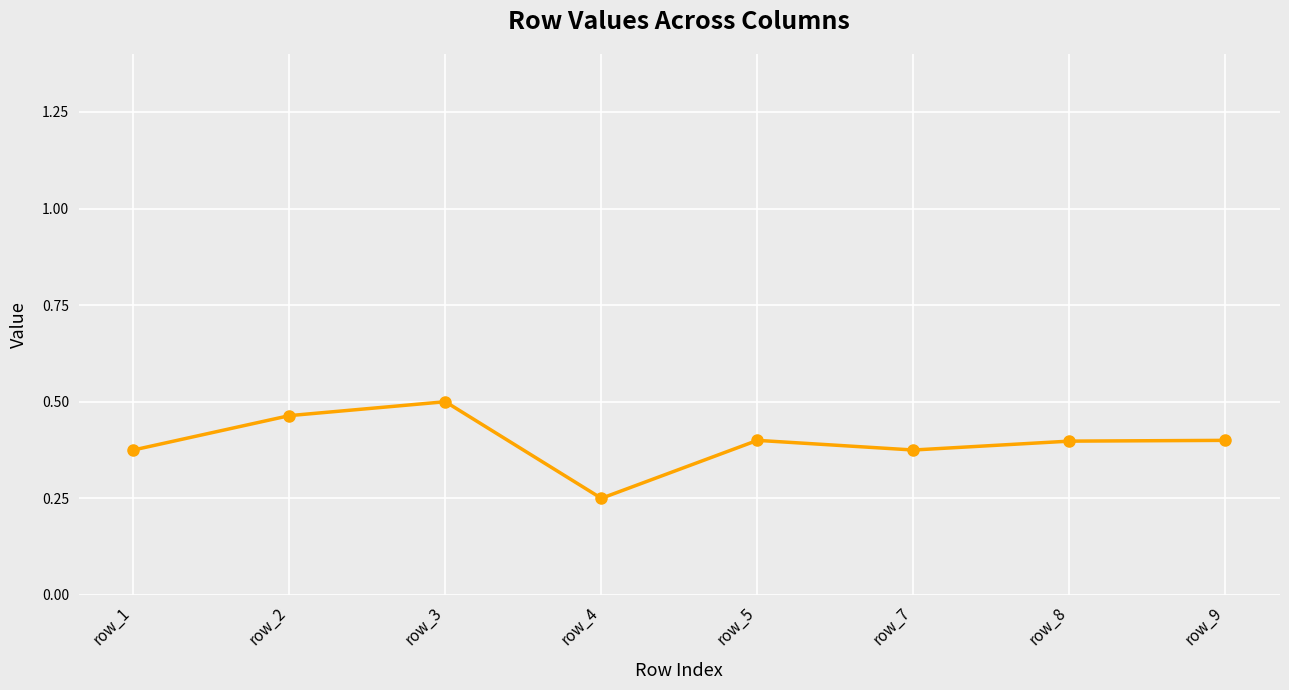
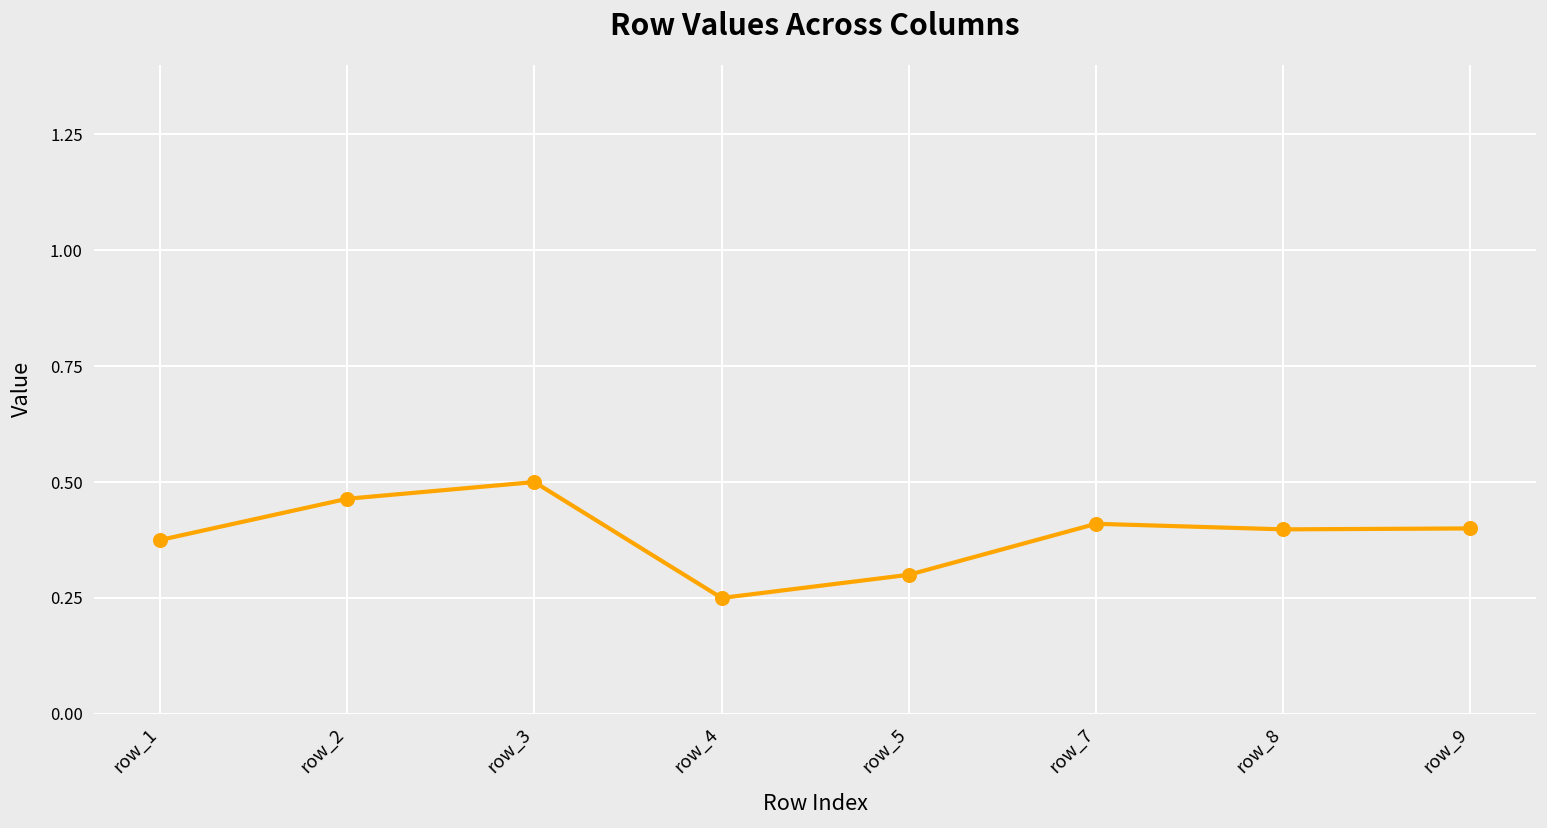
  {
    "row_1": 0.38,
    "row_2": 0.46,
    "row_3": 0.50,
    "row_4": 0.25,
-   "row_5": 0.4,
-   "row_7": 0.38,
+   "row_5": 0.3,
+   "row_7": 0.41,
    "row_8": 0.40,
    "row_9": 0.40
  }
